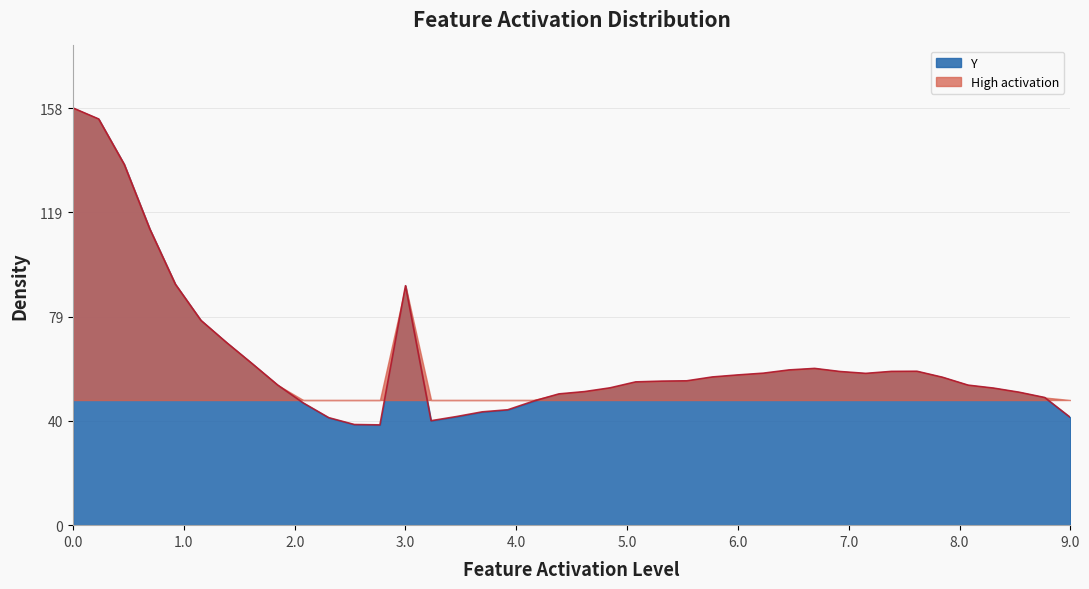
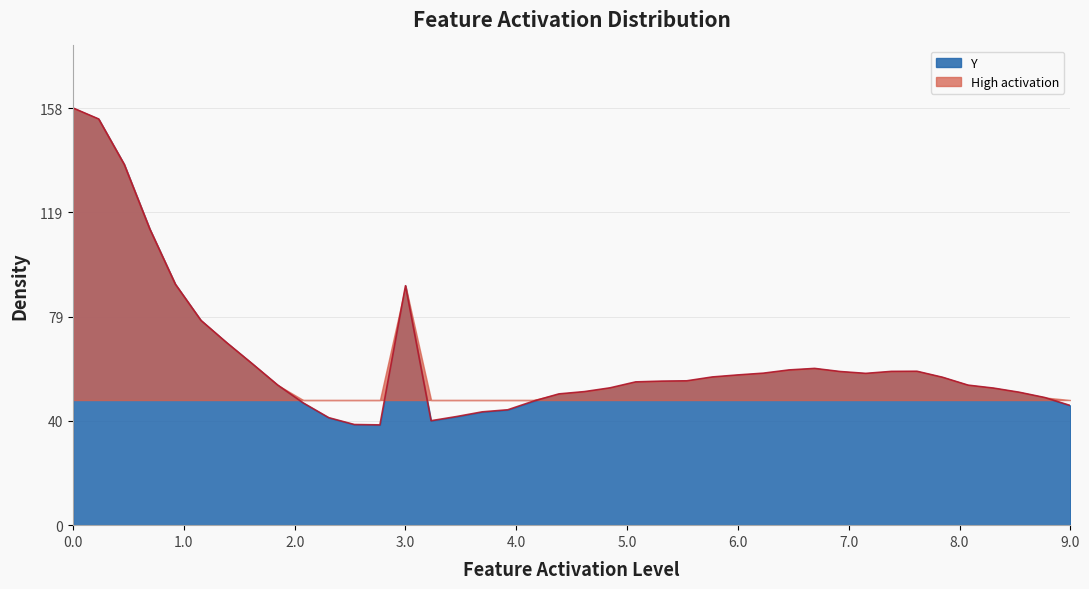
  {
    "Y": {
-     "9.0": 41
+     "9.0": 45
    },
    "High activation": {
      "9.0": 0
    }
  }
